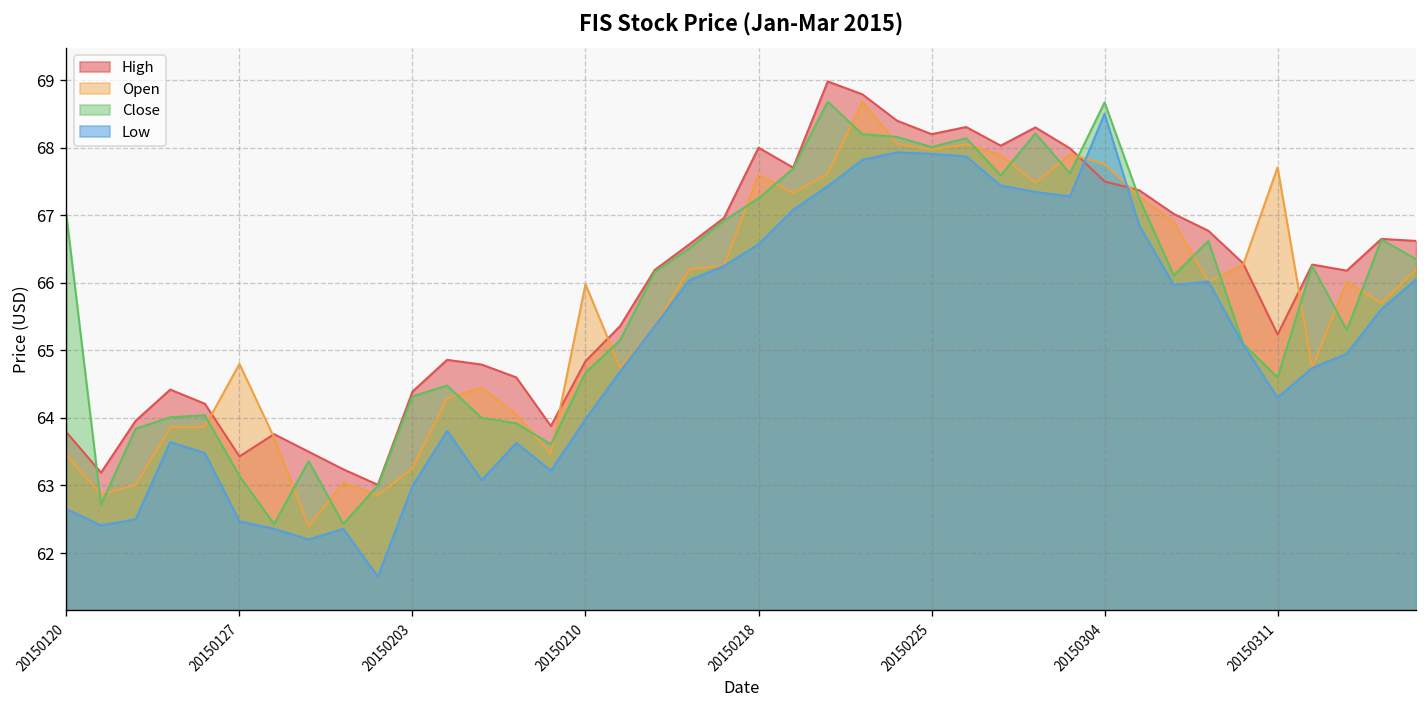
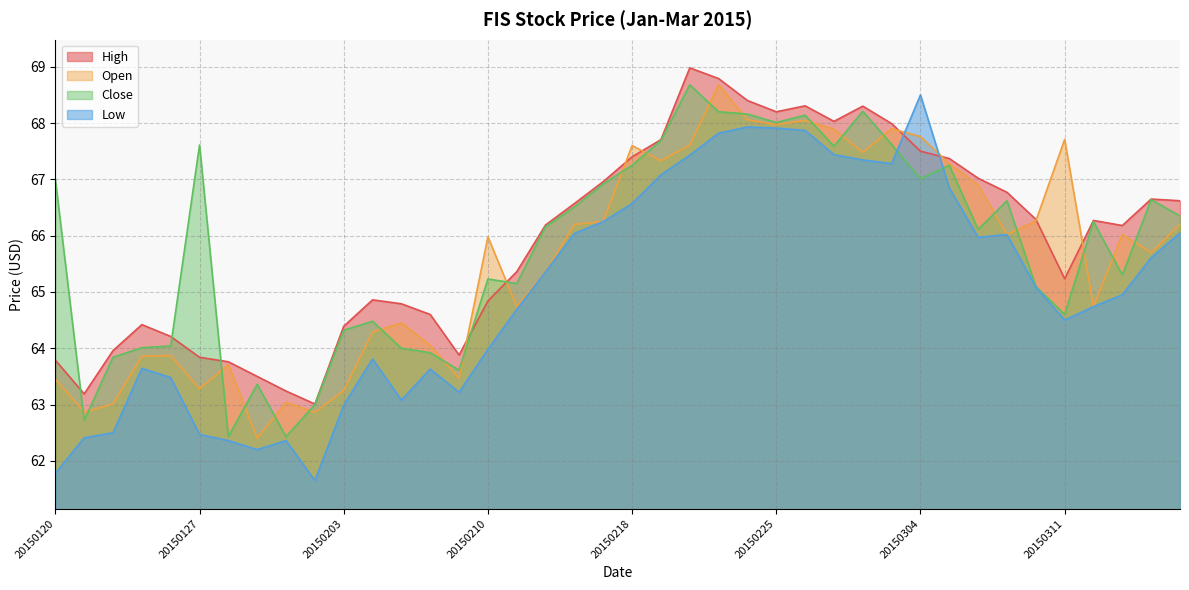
  {
    "High": {
      "20150120": 63.8,
-     "20150127": 63.4,
+     "20150127": 63.8,
      "20150203": 64.4,
      "20150210": 64.8,
-     "20150218": 68.0,
+     "20150218": 67.4,
      "20150225": 68.2,
      "20150304": 67.5,
      "20150311": 65.2
    },
    "Open": {
      "20150120": 63.5,
-     "20150127": 64.8,
+     "20150127": 63.3,
      "20150203": 63.3,
      "20150210": 66.0,
      "20150218": 67.6,
      "20150304": 67.8,
      "20150311": 67.7
    },
    "Close": {
      "20150120": 67.0,
-     "20150127": 63.1,
+     "20150127": 67.6,
      "20150203": 64.3,
-     "20150210": 64.7,
+     "20150210": 65.2,
      "20150218": 67.3,
-     "20150304": 68.7,
+     "20150304": 67.0,
      "20150311": 64.6
    },
    "Low": {
-     "20150120": 62.7,
+     "20150120": 61.8,
      "20150127": 62.5,
      "20150203": 63.0,
      "20150210": 64.0,
      "20150218": 66.6,
      "20150225": 67.9,
      "20150304": 68.5,
-     "20150311": 64.3
+     "20150311": 64.5
    }
  }
